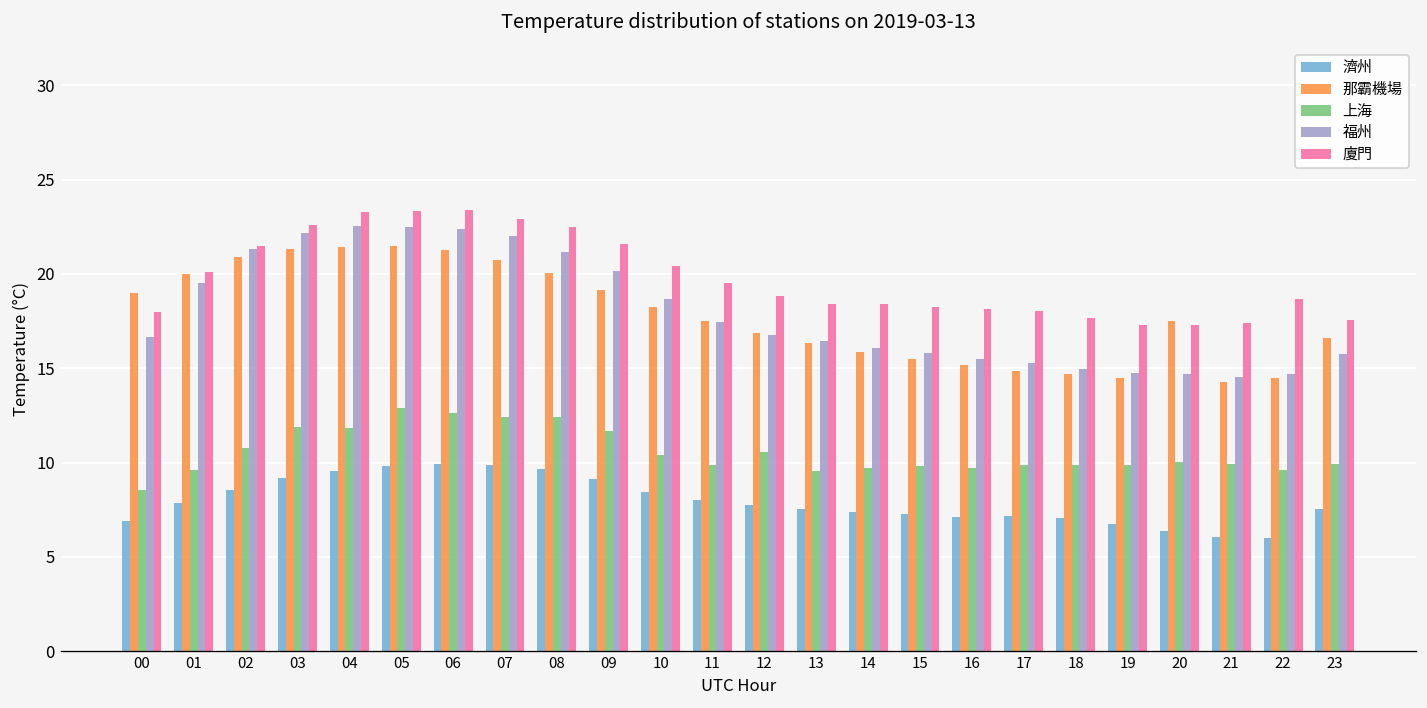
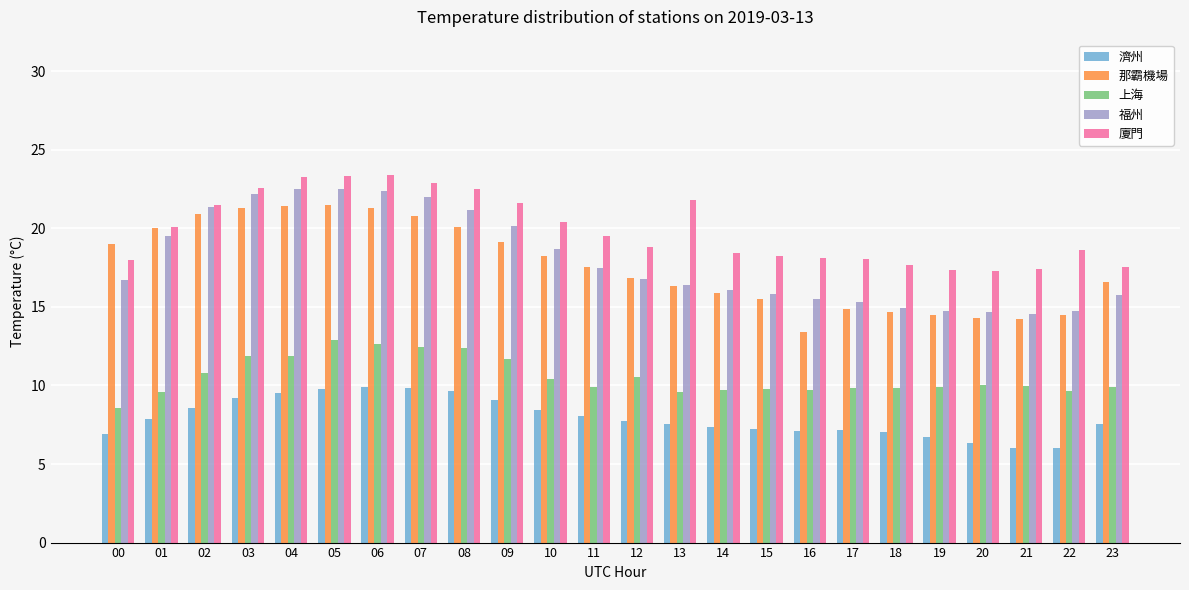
  {
    "那霸機場": {
      "00": 19.0,
      "01": 20.0,
      "02": 20.9,
      "03": 21.3,
      "04": 21.4,
      "05": 21.5,
      "06": 21.3,
      "07": 20.8,
      "08": 20.0,
      "09": 19.1,
      "10": 18.2,
      "11": 17.5,
      "12": 16.8,
      "13": 16.3,
      "14": 15.9,
      "15": 15.5,
-     "16": 15.2,
+     "16": 13.4,
      "17": 14.9,
      "18": 14.7,
      "19": 14.5,
-     "20": 17.5,
+     "20": 14.3,
      "21": 14.2,
      "22": 14.5,
      "23": 16.6
    },
    "上海": {
      "00": 8.5,
      "01": 9.6,
      "02": 10.8,
      "03": 11.9,
      "04": 11.9,
      "05": 12.9,
      "06": 12.6,
      "07": 12.4,
      "08": 12.4,
      "09": 11.7,
      "10": 10.4,
      "11": 9.9,
      "12": 10.6,
      "13": 9.6,
      "14": 9.7,
      "15": 9.8,
      "16": 9.7,
      "17": 9.9,
      "18": 9.8,
      "19": 9.9,
      "20": 10.0,
      "21": 9.9,
      "22": 9.6,
      "23": 9.9
    },
    "廈門": {
      "00": 18.0,
      "01": 20.1,
      "02": 21.5,
      "03": 22.6,
      "04": 23.3,
      "05": 23.3,
      "06": 23.4,
      "07": 22.9,
      "08": 22.5,
      "09": 21.6,
      "10": 20.4,
      "11": 19.5,
      "12": 18.8,
-     "13": 18.4,
+     "13": 21.8,
      "14": 18.4,
      "15": 18.2,
      "16": 18.1,
      "17": 18.0,
      "18": 17.7,
      "19": 17.3,
      "20": 17.3,
      "21": 17.4,
      "22": 18.6,
      "23": 17.6
    }
  }
